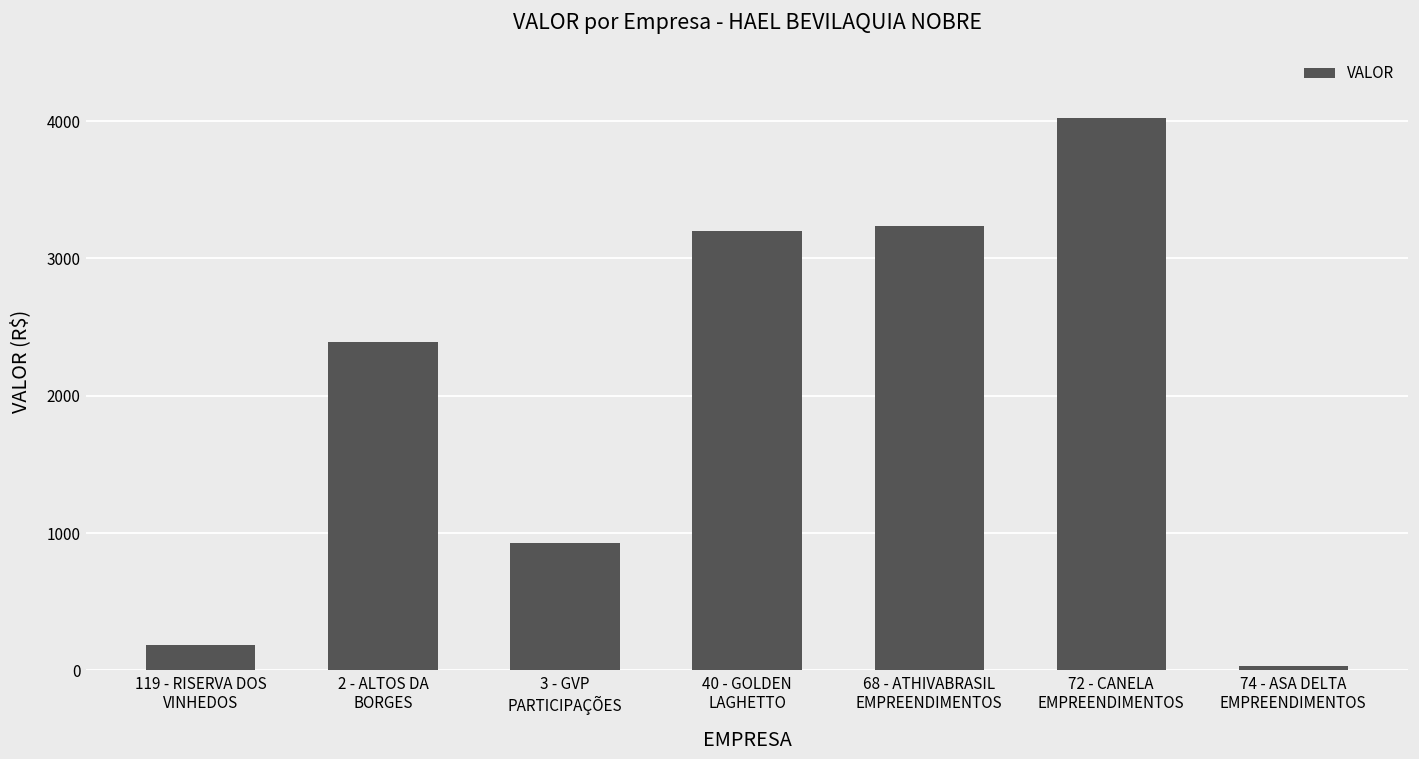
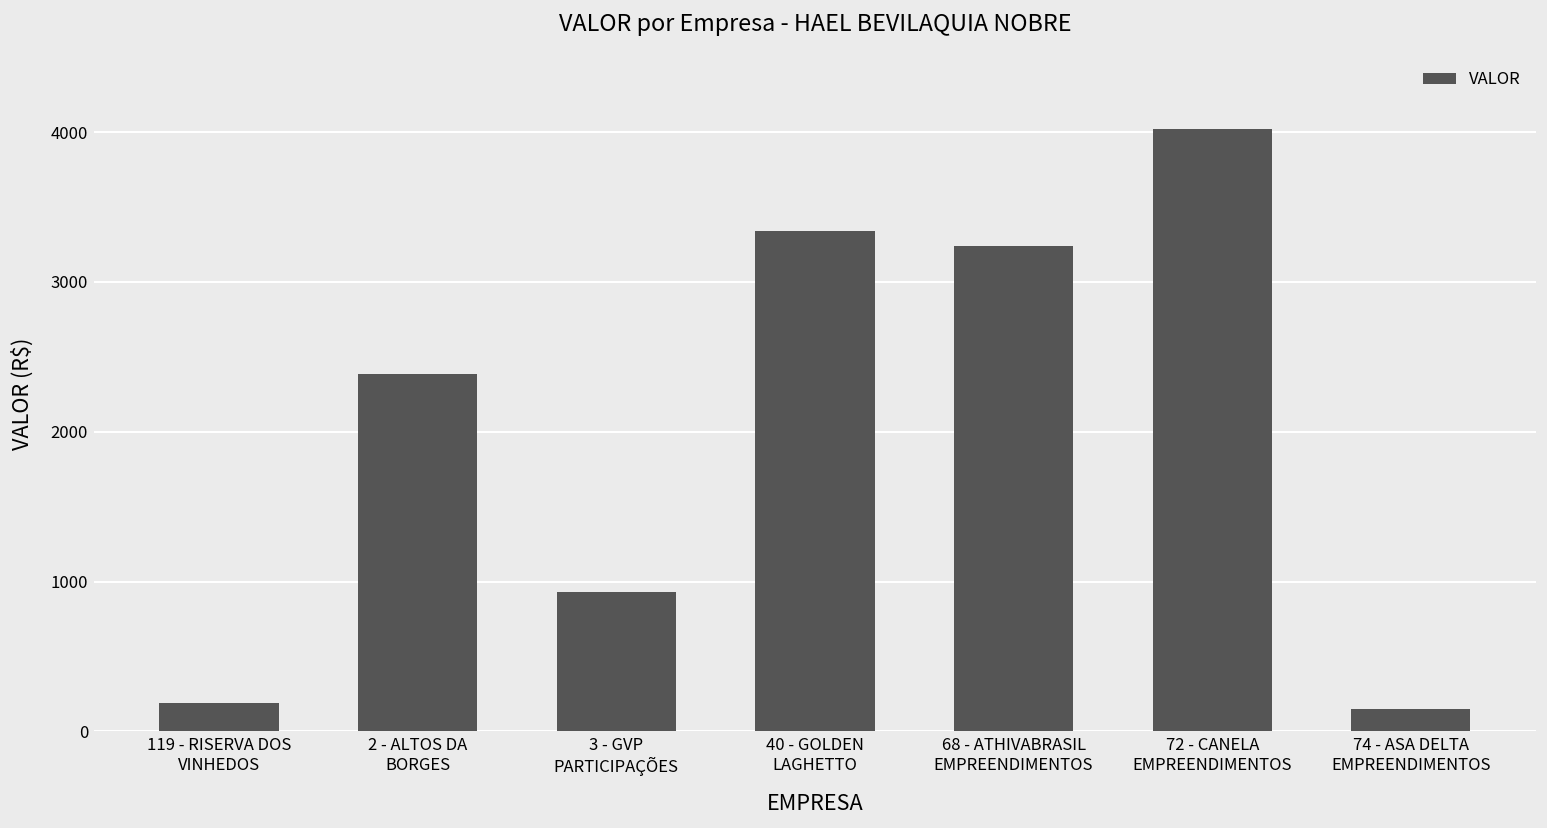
  {
    "119 - RISERVA DOS VINHEDOS": 190,
    "2 - ALTOS DA BORGES": 2390,
    "3 - GVP PARTICIPAÇÕES": 930,
-   "40 - GOLDEN LAGHETTO": 3200,
+   "40 - GOLDEN LAGHETTO": 3340,
    "68 - ATHIVABRASIL EMPREENDIMENTOS": 3240,
    "72 - CANELA EMPREENDIMENTOS": 4020,
-   "74 - ASA DELTA EMPREENDIMENTOS": 30
+   "74 - ASA DELTA EMPREENDIMENTOS": 150
  }
